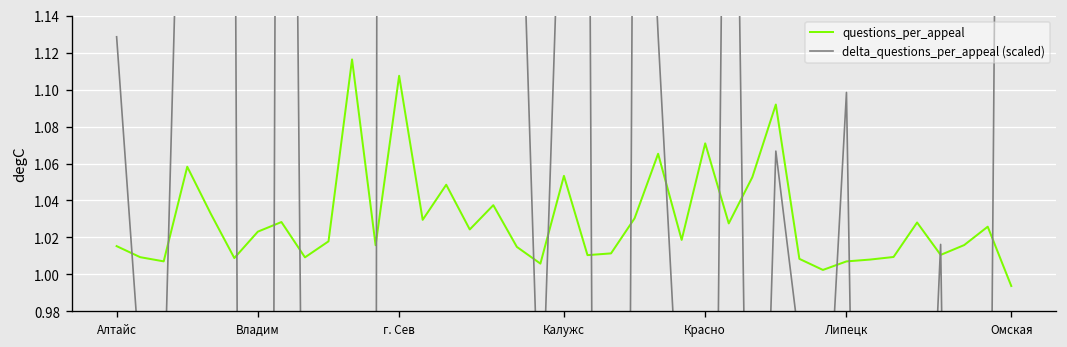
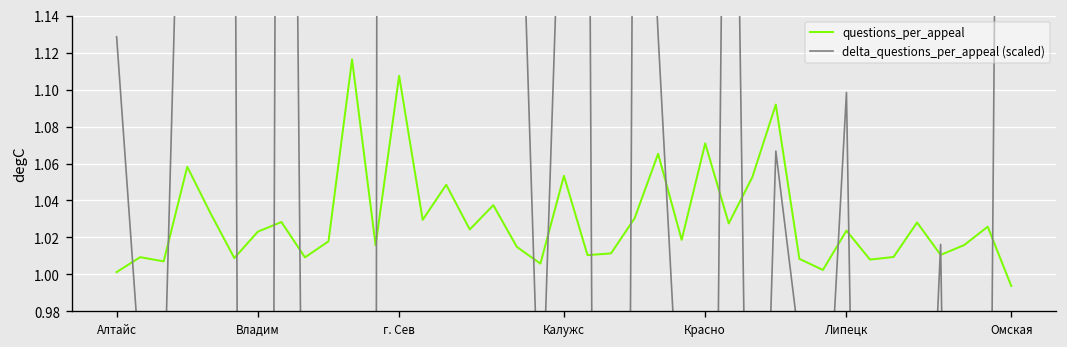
  {
    "questions_per_appeal": {
-     "Алтайс": 1.015,
+     "Алтайс": 1.001,
      "Владим": 1.023,
      "г. Сев": 1.108,
      "Калужс": 1.053,
      "Красно": 1.071,
-     "Липецк": 1.007,
+     "Липецк": 1.024,
      "Омская": 0.994
    },
    "delta_questions_per_appeal (scaled)": {
      "Алтайс": 1.129,
      "Липецк": 1.098
    }
  }
